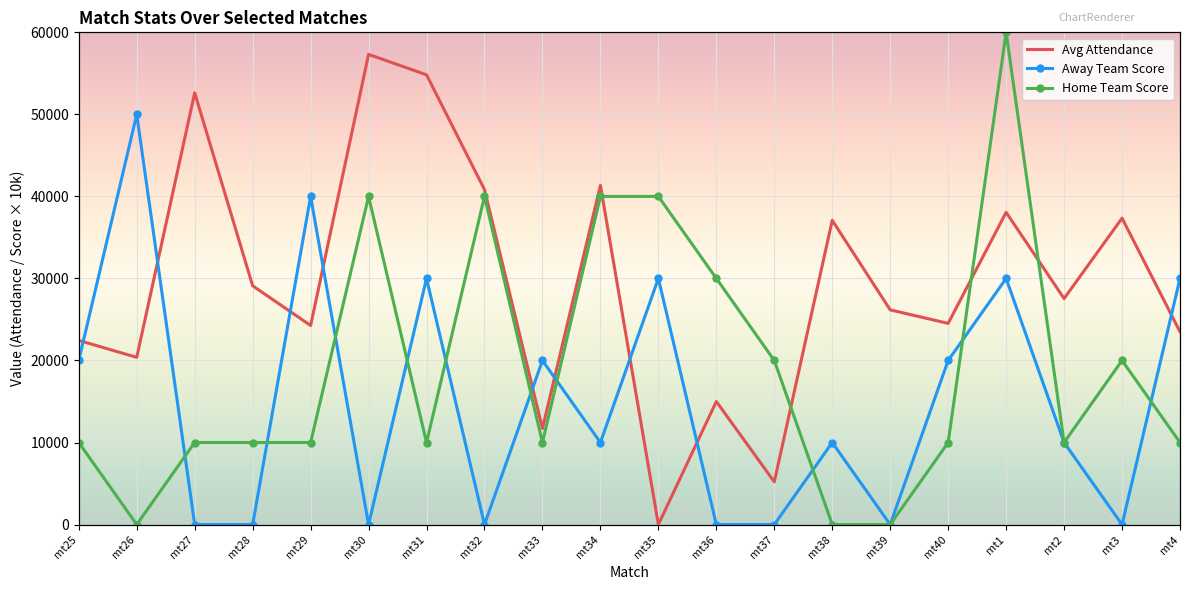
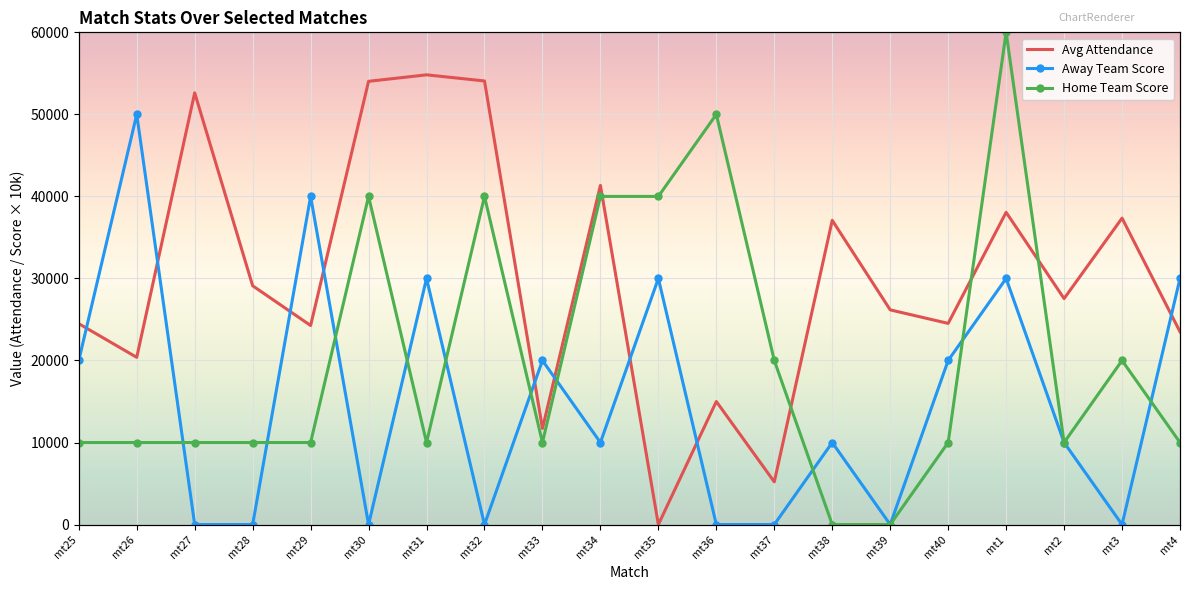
  {
    "Avg Attendance": {
-     "mt25": 22000,
+     "mt25": 24000,
      "mt26": 20000,
      "mt27": 53000,
      "mt28": 29000,
      "mt29": 24000,
-     "mt30": 57000,
+     "mt30": 54000,
      "mt31": 55000,
-     "mt32": 41000,
+     "mt32": 54000,
      "mt33": 12000,
      "mt34": 41000,
      "mt35": 0,
      "mt36": 15000,
      "mt37": 5000,
      "mt38": 37000,
      "mt39": 26000,
      "mt40": 25000,
      "mt1": 38000,
      "mt2": 28000,
      "mt3": 37000,
      "mt4": 24000
    },
    "Away Team Score": {
      "mt25": 20000,
      "mt26": 50000,
      "mt27": 0,
      "mt28": 0,
      "mt29": 40000,
      "mt30": 0,
      "mt31": 30000,
      "mt32": 0,
      "mt33": 20000,
      "mt34": 10000,
      "mt35": 30000,
      "mt36": 0,
      "mt37": 0,
      "mt38": 10000,
      "mt40": 20000,
      "mt1": 30000,
      "mt3": 0,
      "mt4": 30000
    },
    "Home Team Score": {
      "mt25": 10000,
-     "mt26": 0,
+     "mt26": 10000,
      "mt27": 10000,
      "mt28": 10000,
      "mt29": 10000,
      "mt30": 40000,
      "mt31": 10000,
      "mt32": 40000,
      "mt33": 10000,
      "mt34": 40000,
      "mt35": 40000,
-     "mt36": 30000,
+     "mt36": 50000,
      "mt37": 20000,
      "mt38": 0,
      "mt40": 10000,
      "mt1": 60000,
      "mt3": 20000,
      "mt4": 10000
    }
  }
